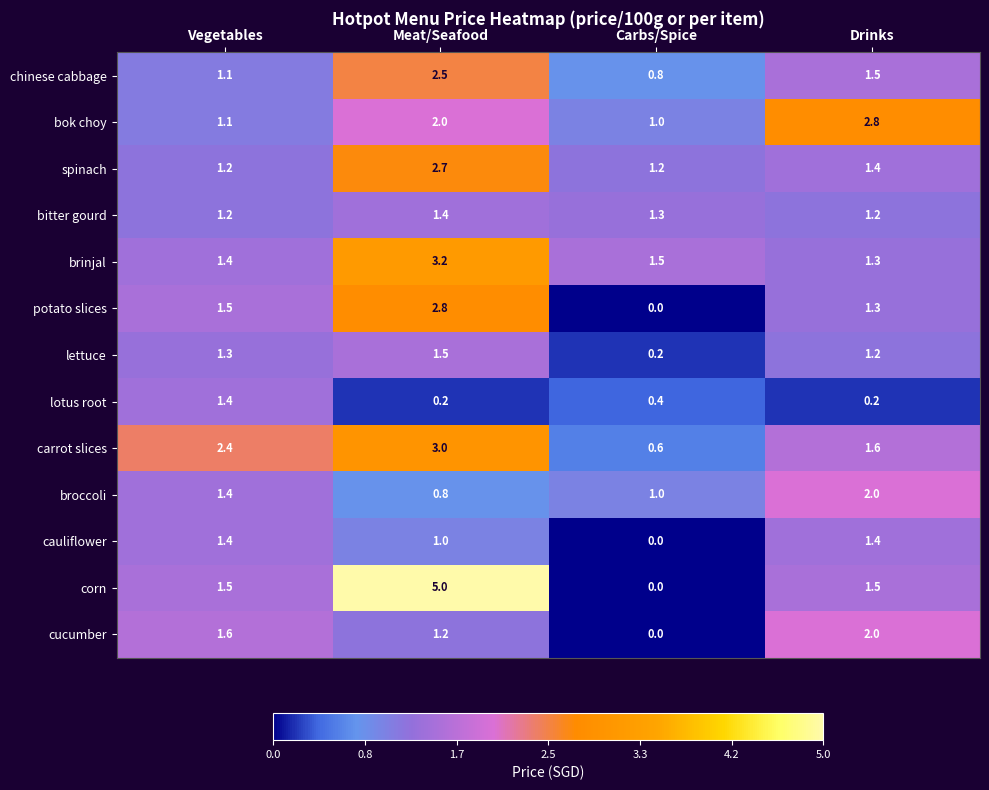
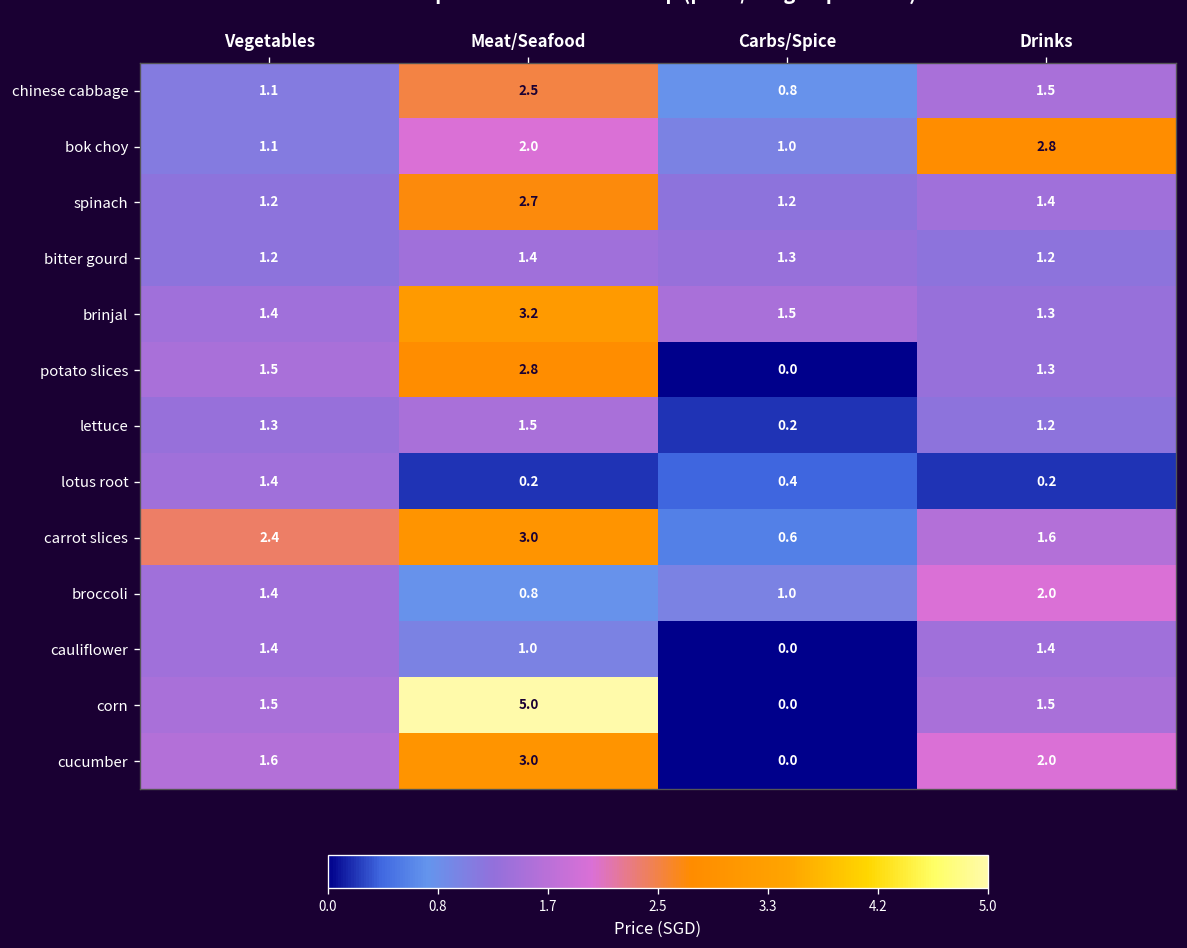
  {
    "chinese cabbage": {
      "Vegetables": 1.1,
      "Meat/Seafood": 2.5,
      "Carbs/Spice": 0.8,
      "Drinks": 1.5
    },
    "bok choy": {
      "Vegetables": 1.1,
      "Meat/Seafood": 2.0,
      "Carbs/Spice": 1.0,
      "Drinks": 2.8
    },
    "spinach": {
      "Vegetables": 1.2,
      "Meat/Seafood": 2.7,
      "Carbs/Spice": 1.2,
      "Drinks": 1.4
    },
    "bitter gourd": {
      "Vegetables": 1.2,
      "Meat/Seafood": 1.4,
      "Carbs/Spice": 1.3,
      "Drinks": 1.2
    },
    "brinjal": {
      "Vegetables": 1.4,
      "Meat/Seafood": 3.2,
      "Carbs/Spice": 1.5,
      "Drinks": 1.3
    },
    "potato slices": {
      "Vegetables": 1.5,
      "Meat/Seafood": 2.8,
      "Carbs/Spice": 0.0,
      "Drinks": 1.3
    },
    "lettuce": {
      "Vegetables": 1.3,
      "Meat/Seafood": 1.5,
      "Carbs/Spice": 0.2,
      "Drinks": 1.2
    },
    "lotus root": {
      "Vegetables": 1.4,
      "Meat/Seafood": 0.2,
      "Carbs/Spice": 0.4,
      "Drinks": 0.2
    },
    "carrot slices": {
      "Vegetables": 2.4,
      "Meat/Seafood": 3.0,
      "Carbs/Spice": 0.6,
      "Drinks": 1.6
    },
    "broccoli": {
      "Vegetables": 1.4,
      "Meat/Seafood": 0.8,
      "Carbs/Spice": 1.0,
      "Drinks": 2.0
    },
    "cauliflower": {
      "Vegetables": 1.4,
      "Meat/Seafood": 1.0,
      "Carbs/Spice": 0.0,
      "Drinks": 1.4
    },
    "corn": {
      "Vegetables": 1.5,
      "Meat/Seafood": 5.0,
      "Carbs/Spice": 0.0,
      "Drinks": 1.5
    },
    "cucumber": {
      "Vegetables": 1.6,
-     "Meat/Seafood": 1.2,
+     "Meat/Seafood": 3.0,
      "Carbs/Spice": 0.0,
      "Drinks": 2.0
    }
  }
